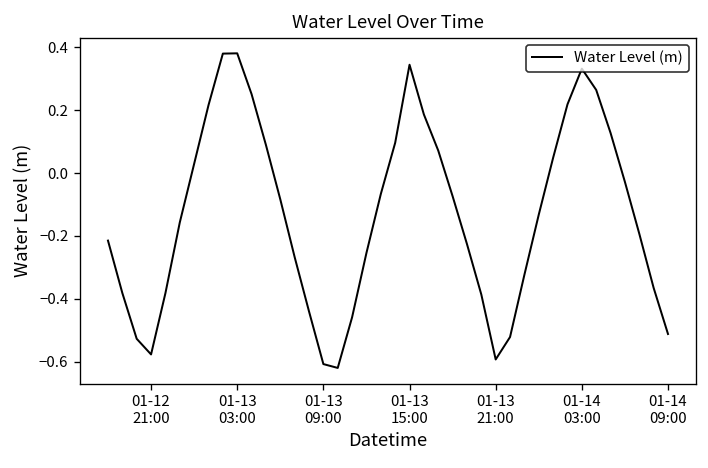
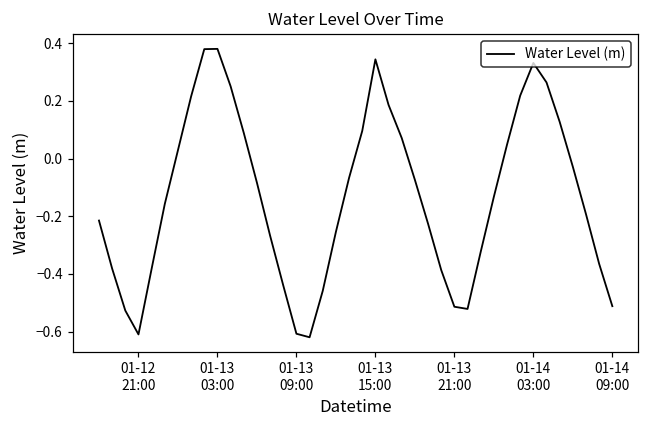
  {
-   "01-12 21:00": -0.58,
+   "01-12 21:00": -0.61,
    "01-13 03:00": 0.38,
    "01-13 09:00": -0.61,
    "01-13 15:00": 0.34,
-   "01-13 21:00": -0.59,
+   "01-13 21:00": -0.51,
    "01-14 09:00": -0.51
  }
